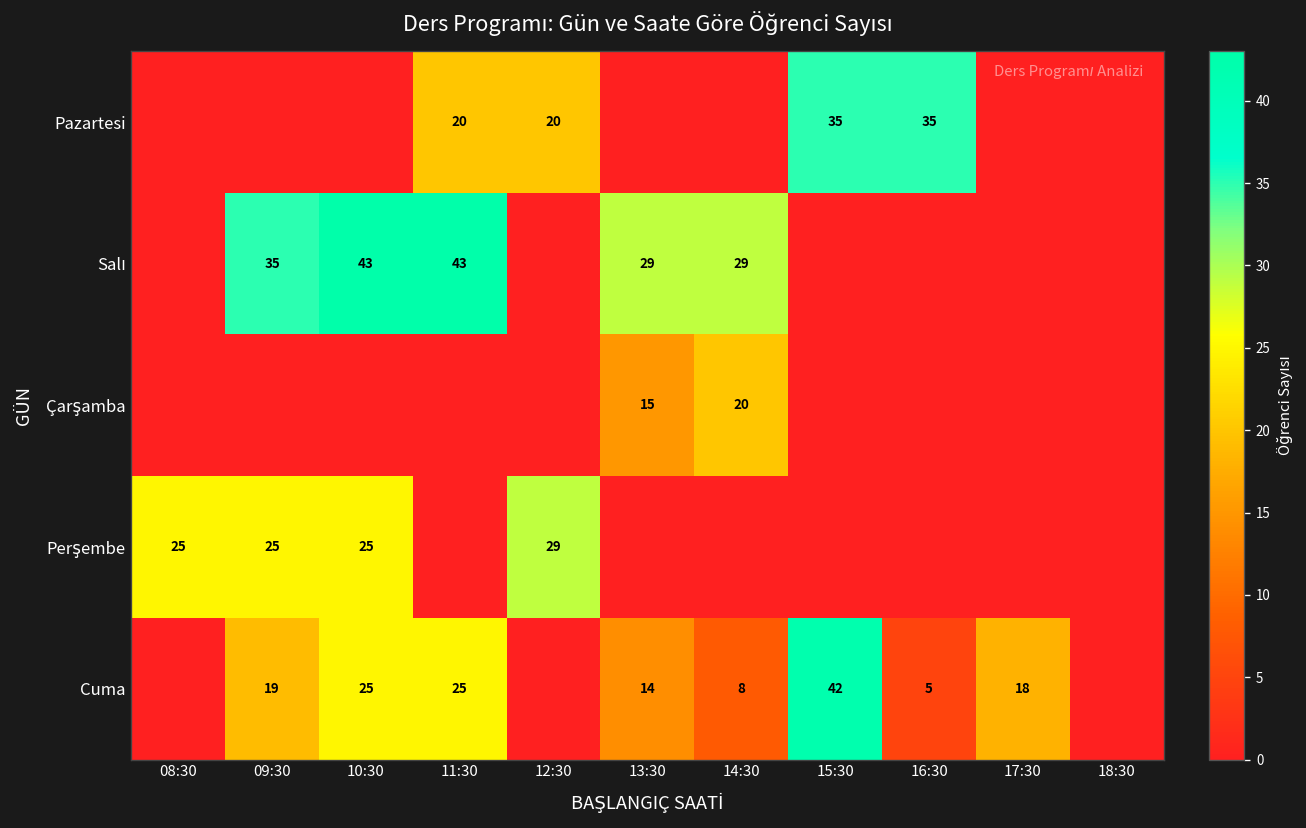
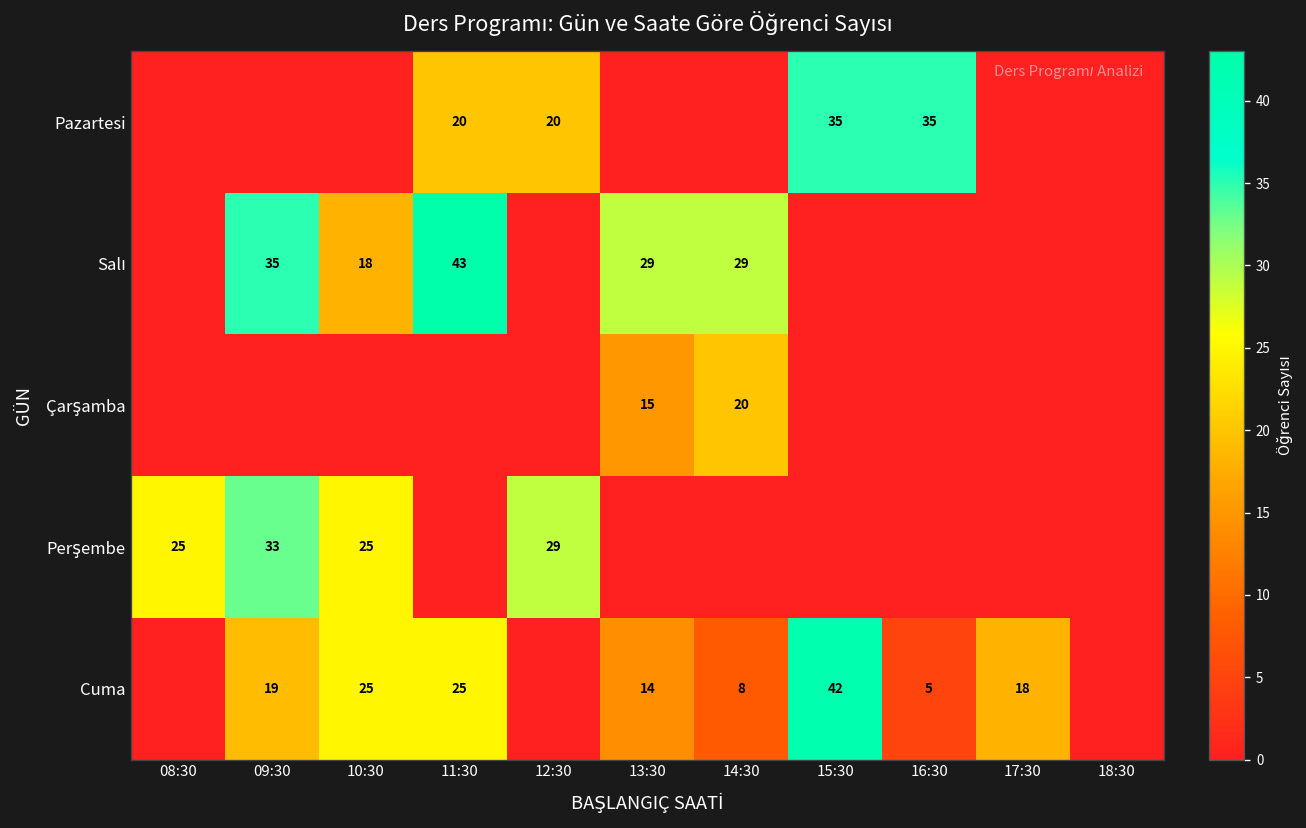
  {
    "Pazartesi": {
      "11:30": 20,
      "12:30": 20,
      "15:30": 35,
      "16:30": 35
    },
    "Salı": {
      "09:30": 35,
-     "10:30": 43,
+     "10:30": 18,
      "11:30": 43,
      "13:30": 29,
      "14:30": 29
    },
    "Çarşamba": {
      "13:30": 15,
      "14:30": 20
    },
    "Perşembe": {
      "08:30": 25,
-     "09:30": 25,
+     "09:30": 33,
      "10:30": 25,
      "12:30": 29
    },
    "Cuma": {
      "09:30": 19,
      "10:30": 25,
      "11:30": 25,
      "13:30": 14,
      "14:30": 8,
      "15:30": 42,
      "16:30": 5,
      "17:30": 18
    }
  }
